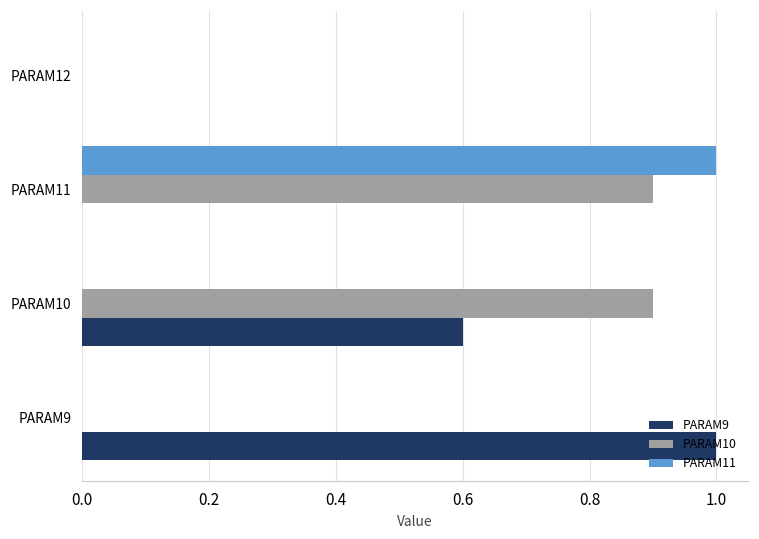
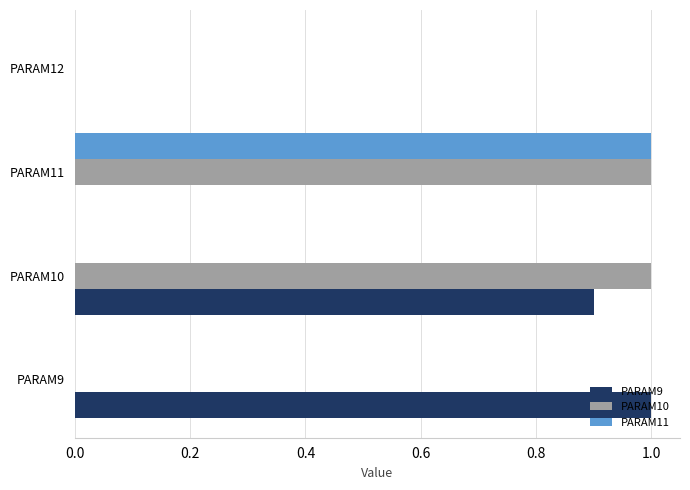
  {
    "PARAM9": {
      "PARAM12": 0.0,
      "PARAM11": 0.0,
-     "PARAM10": 0.6,
+     "PARAM10": 0.9,
      "PARAM9": 1.0
    },
    "PARAM10": {
      "PARAM12": 0.0,
-     "PARAM11": 0.9,
-     "PARAM10": 0.9,
+     "PARAM11": 1.0,
+     "PARAM10": 1.0,
      "PARAM9": 0.0
    },
    "PARAM11": {
      "PARAM12": 0.0,
      "PARAM11": 1.0,
      "PARAM10": 0.0,
      "PARAM9": 0.0
    }
  }
